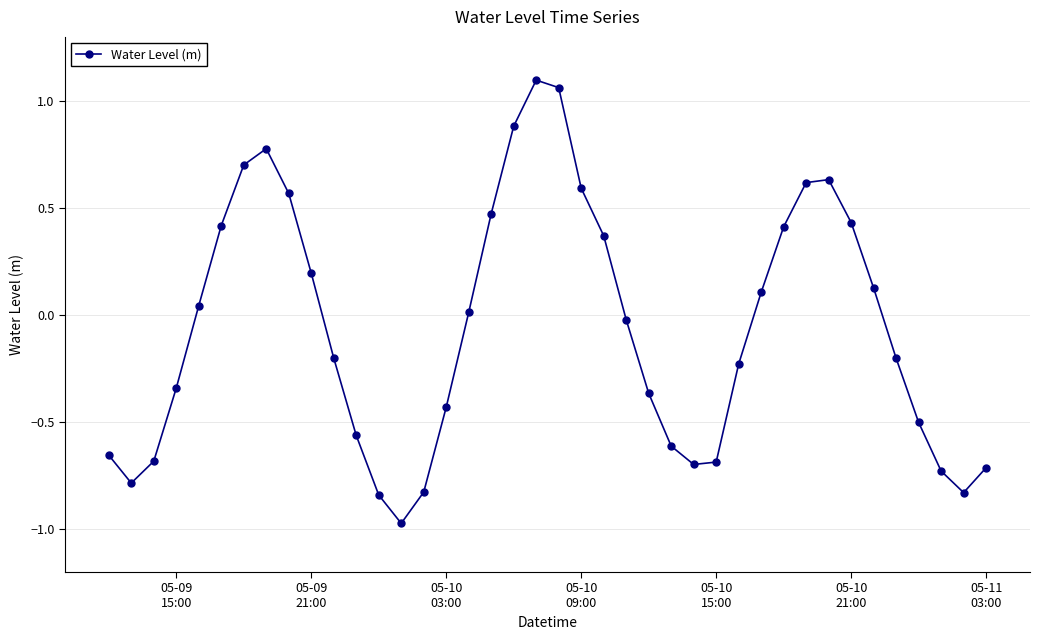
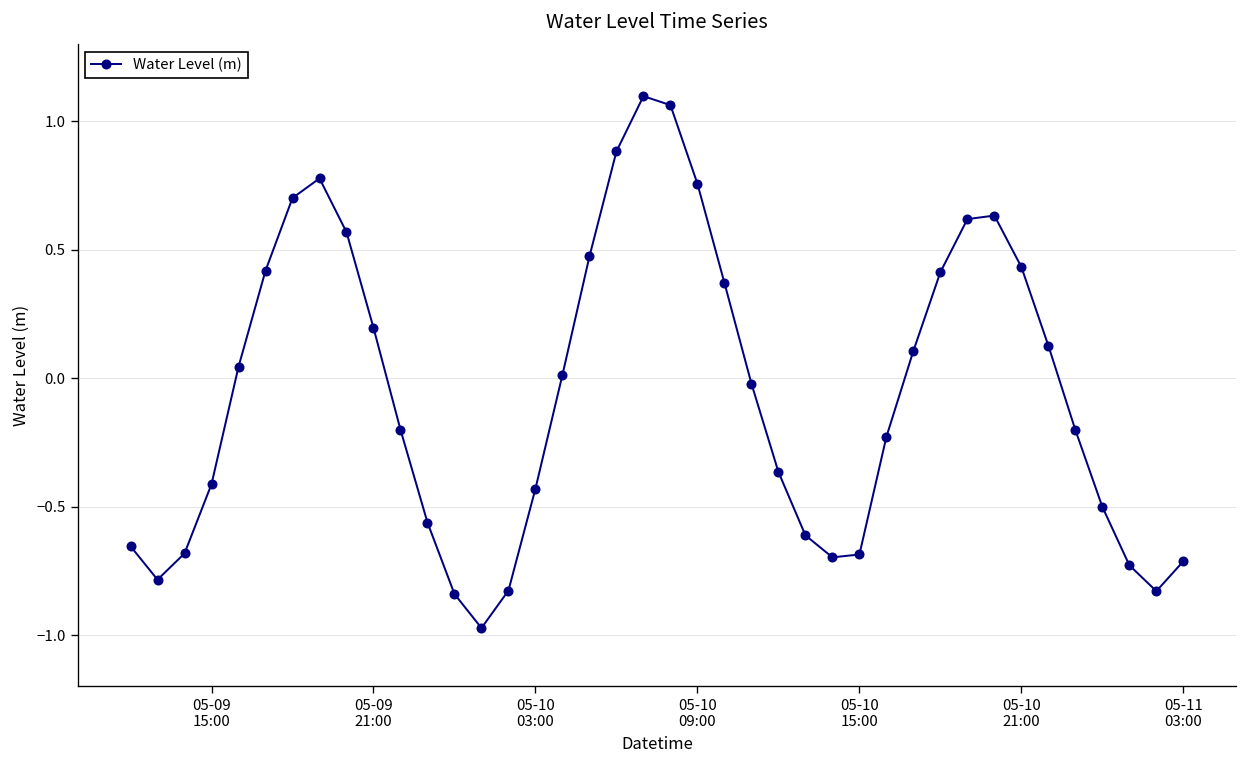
  {
-   "05-09 15:00": -0.34,
+   "05-09 15:00": -0.41,
    "05-09 21:00": 0.20,
    "05-10 03:00": -0.43,
-   "05-10 09:00": 0.59,
+   "05-10 09:00": 0.76,
    "05-10 15:00": -0.69,
    "05-10 21:00": 0.43,
    "05-11 03:00": -0.71
  }
